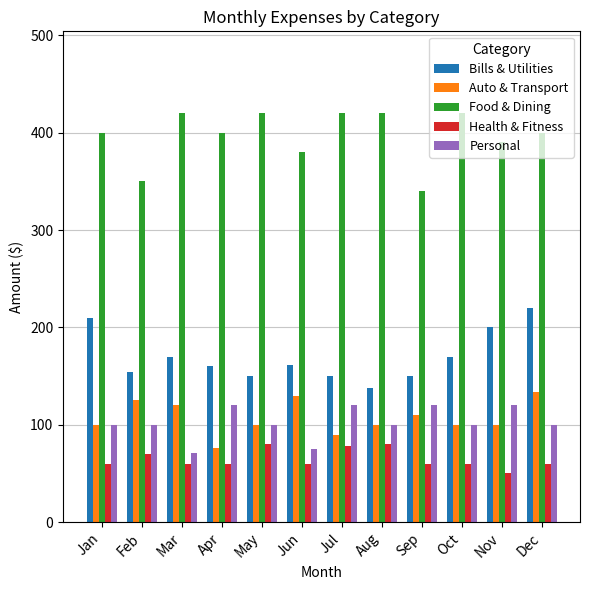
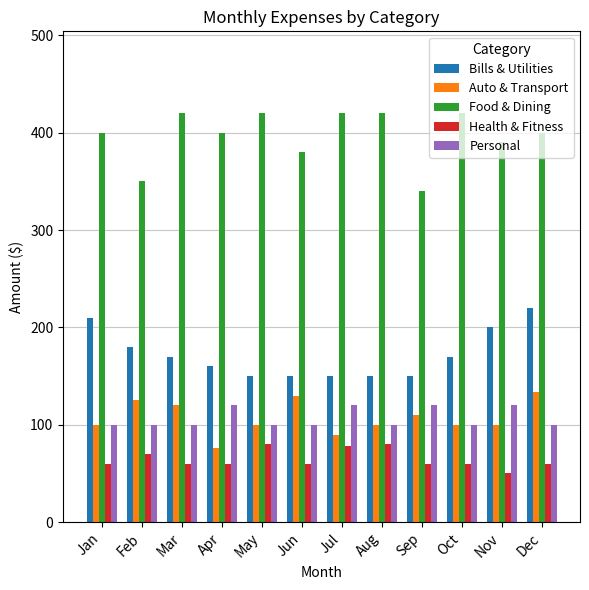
  {
    "Bills & Utilities": {
      "Jan": 210,
-     "Feb": 150,
+     "Feb": 180,
      "Mar": 170,
      "Apr": 160,
      "May": 150,
-     "Jun": 160,
+     "Jun": 150,
      "Jul": 150,
-     "Aug": 140,
+     "Aug": 150,
      "Sep": 150,
      "Oct": 170,
      "Nov": 200,
      "Dec": 220
    },
    "Auto & Transport": {
      "Jan": 100,
      "Feb": 130,
      "Mar": 120,
      "Apr": 80,
      "May": 100,
      "Jun": 130,
      "Jul": 90,
      "Aug": 100,
      "Sep": 110,
      "Oct": 100,
      "Nov": 100,
      "Dec": 130
    },
    "Food & Dining": {
      "Jan": 400,
      "Feb": 350,
      "Mar": 420,
      "Apr": 400,
      "May": 420,
      "Jun": 380,
      "Jul": 420,
      "Aug": 420,
      "Sep": 340
    },
    "Health & Fitness": {
      "Jan": 60,
      "Feb": 70,
      "Mar": 60,
      "Apr": 60,
      "May": 80,
      "Jun": 60,
      "Jul": 80,
      "Aug": 80,
      "Sep": 60,
      "Oct": 60,
      "Nov": 50,
      "Dec": 60
    },
    "Personal": {
      "Jan": 100,
      "Feb": 100,
-     "Mar": 70,
+     "Mar": 100,
      "Apr": 120,
      "May": 100,
-     "Jun": 80,
+     "Jun": 100,
      "Jul": 120,
      "Aug": 100,
      "Sep": 120,
      "Oct": 100,
      "Nov": 120,
      "Dec": 100
    }
  }
